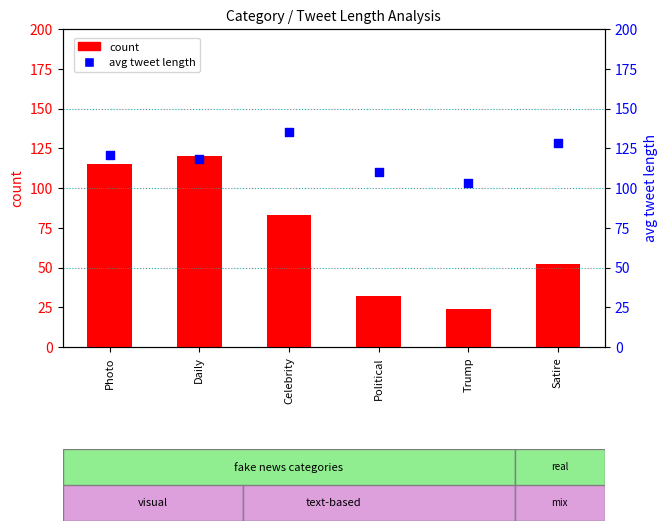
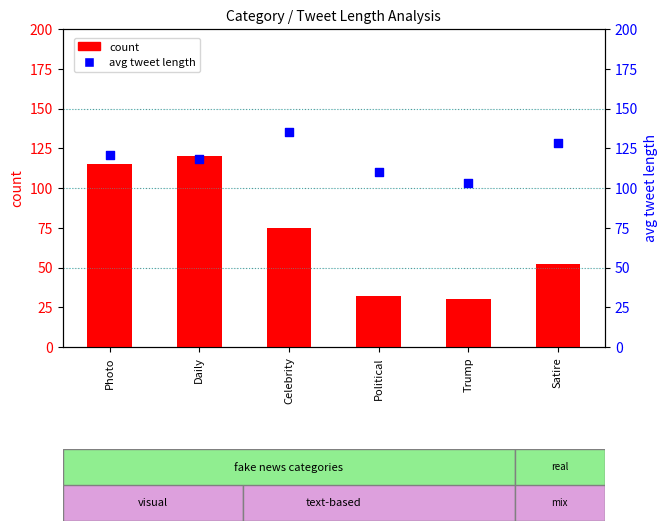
  {
    "count": {
      "Photo": 115,
      "Daily": 120,
-     "Celebrity": 83,
+     "Celebrity": 75,
      "Political": 32,
-     "Trump": 24,
+     "Trump": 30,
      "Satire": 52
    }
  }
